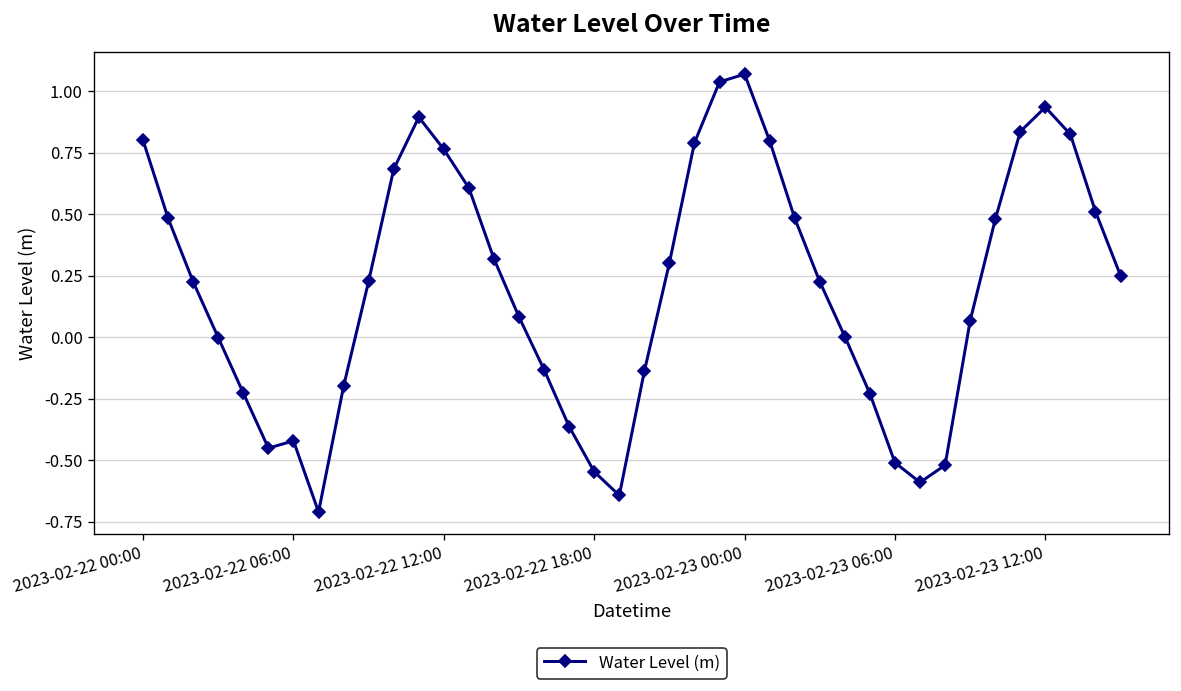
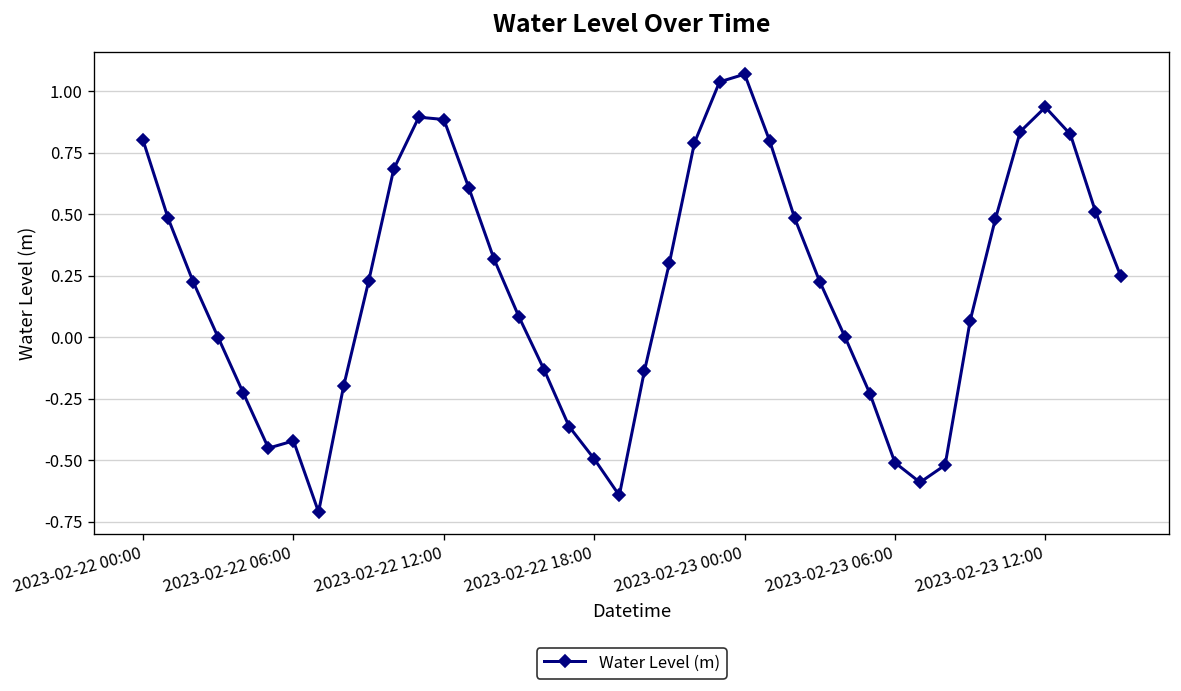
  {
    "2023-02-22 00:00": 0.80,
    "2023-02-22 06:00": -0.42,
-   "2023-02-22 12:00": 0.76,
-   "2023-02-22 18:00": -0.55,
+   "2023-02-22 12:00": 0.89,
+   "2023-02-22 18:00": -0.49,
    "2023-02-23 00:00": 1.07,
    "2023-02-23 06:00": -0.51,
    "2023-02-23 12:00": 0.94
  }
